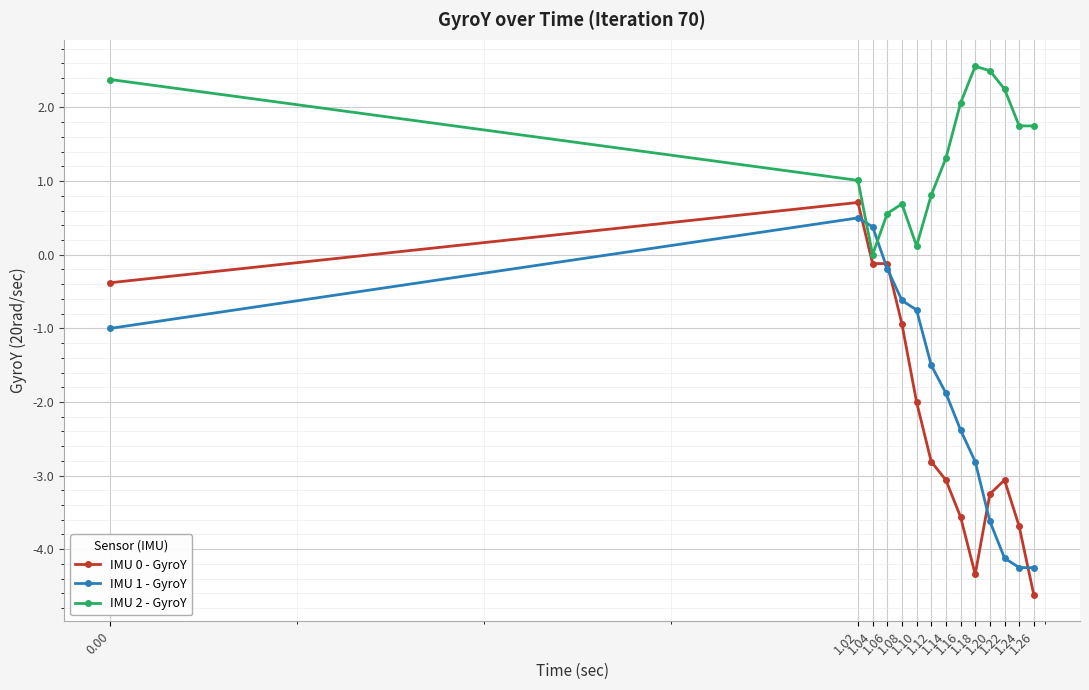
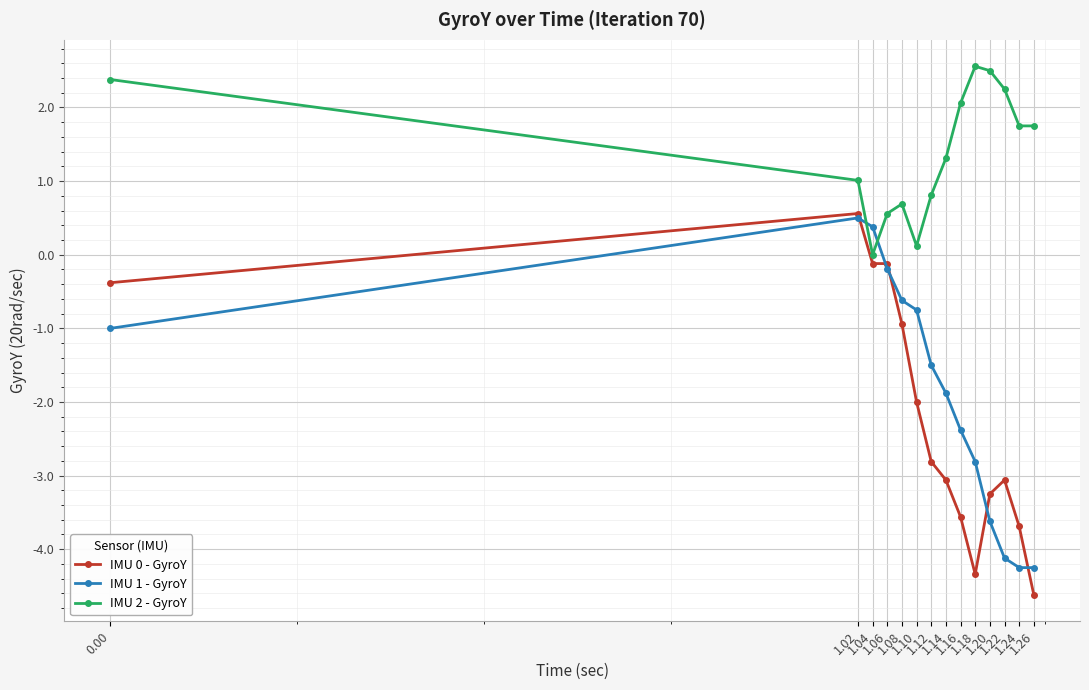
  {
    "IMU 0 - GyroY": {
      "0.00": -0.4,
-     "1.02": 0.7,
+     "1.02": 0.6,
      "1.04": -0.1,
      "1.06": -0.1,
      "1.08": -0.9,
      "1.10": -2.0,
      "1.12": -2.8,
      "1.14": -3.1,
      "1.16": -3.6,
      "1.18": -4.3,
      "1.20": -3.3,
      "1.22": -3.1,
      "1.24": -3.7,
      "1.26": -4.6
    },
    "IMU 1 - GyroY": {
      "0.00": -1.0,
      "1.02": 0.5,
      "1.04": 0.4,
      "1.06": -0.2,
      "1.08": -0.6,
      "1.10": -0.8,
      "1.12": -1.5,
      "1.14": -1.9,
      "1.16": -2.4,
      "1.18": -2.8,
      "1.20": -3.6,
      "1.22": -4.1,
      "1.24": -4.3,
      "1.26": -4.3
    },
    "IMU 2 - GyroY": {
      "0.00": 2.4,
      "1.02": 1.0,
      "1.04": 0.0,
      "1.06": 0.6,
      "1.08": 0.7,
      "1.10": 0.1,
      "1.12": 0.8,
      "1.14": 1.3,
      "1.16": 2.1,
      "1.18": 2.6,
      "1.20": 2.5,
      "1.22": 2.3,
      "1.24": 1.8,
      "1.26": 1.8
    }
  }
